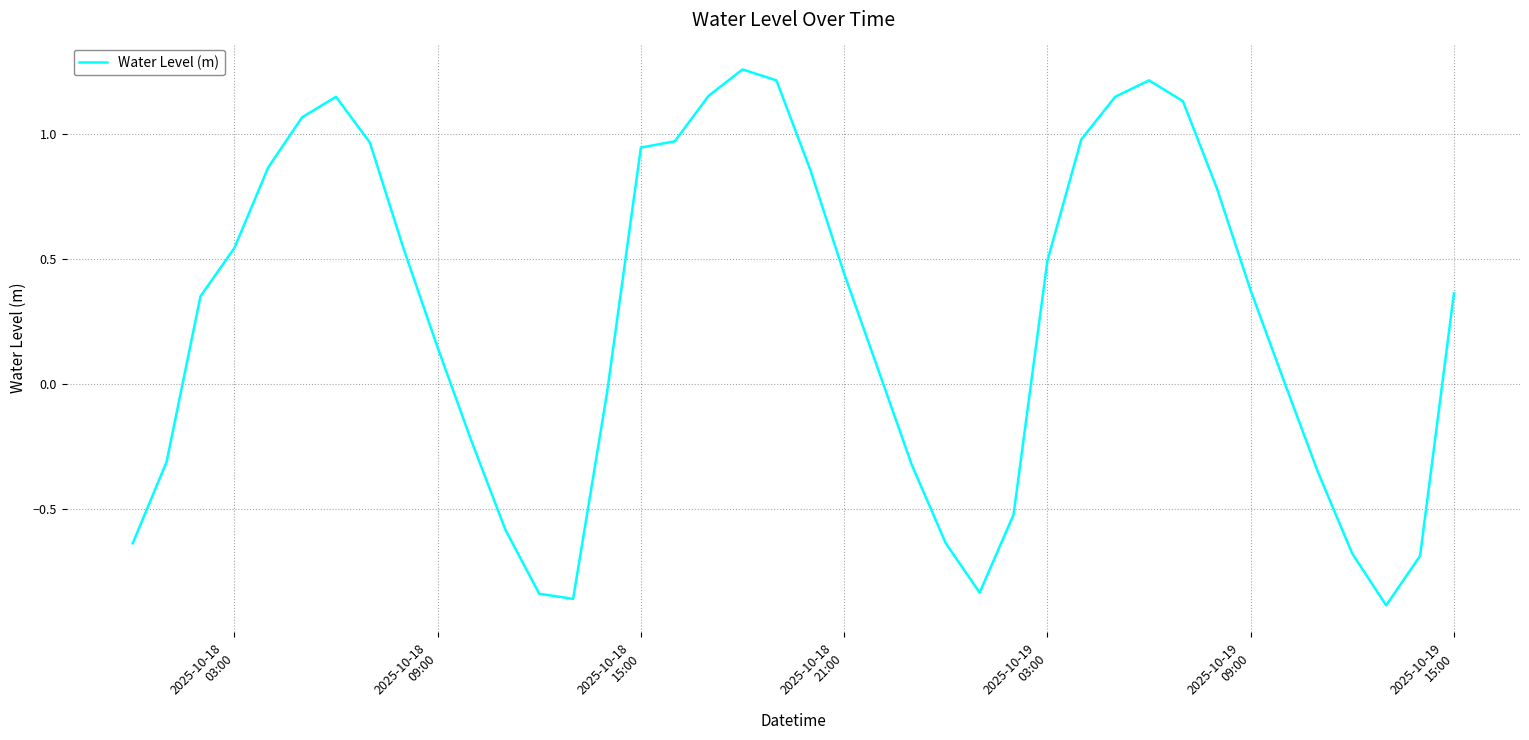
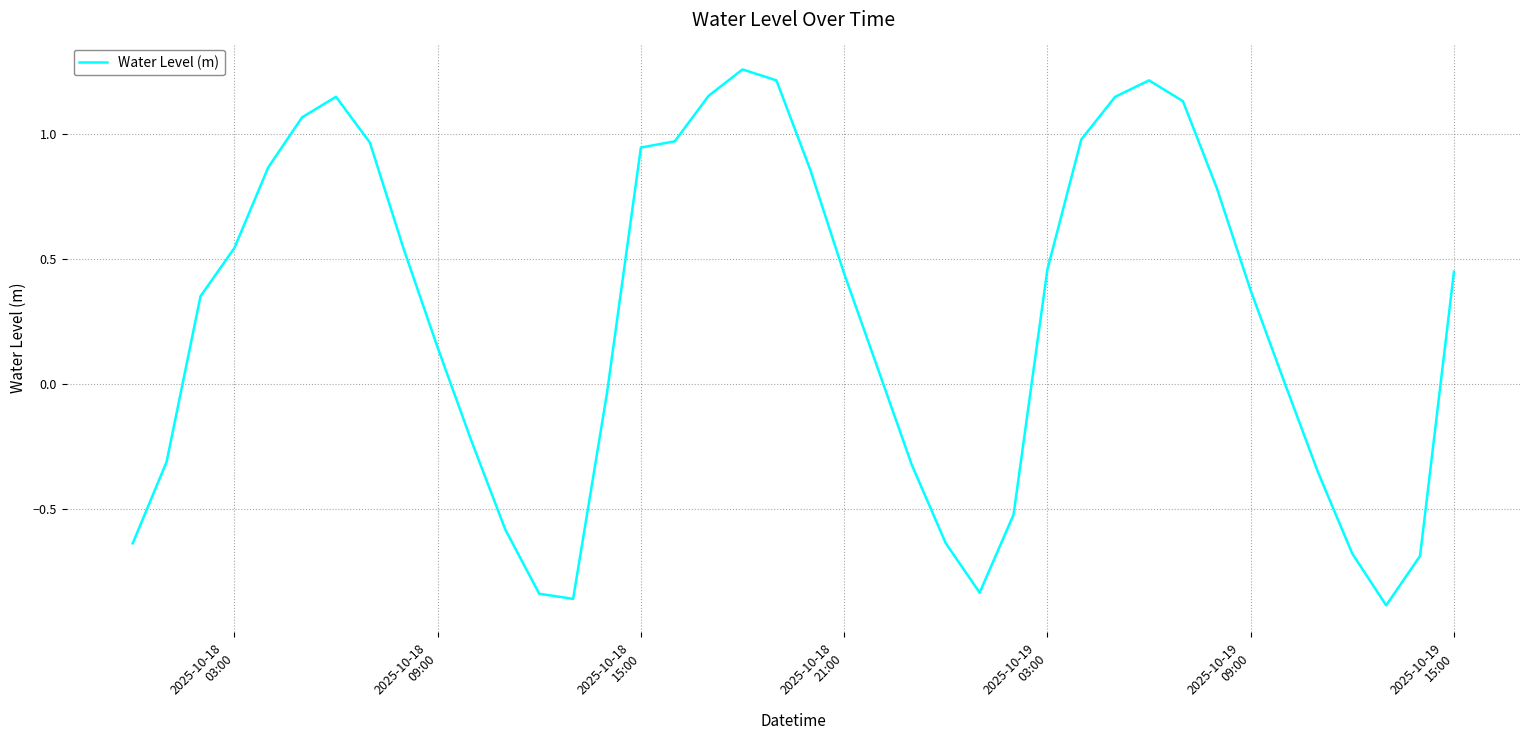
  {
    "2025-10-18 03:00": 0.55,
    "2025-10-18 09:00": 0.15,
    "2025-10-18 15:00": 0.95,
    "2025-10-18 21:00": 0.44,
-   "2025-10-19 03:00": 0.49,
+   "2025-10-19 03:00": 0.46,
    "2025-10-19 09:00": 0.38,
-   "2025-10-19 15:00": 0.36
+   "2025-10-19 15:00": 0.45
  }
